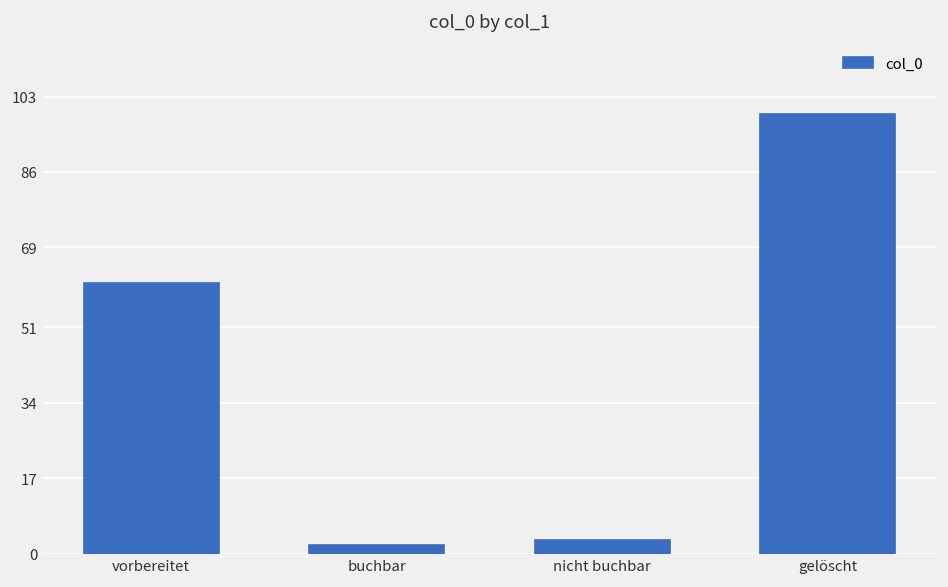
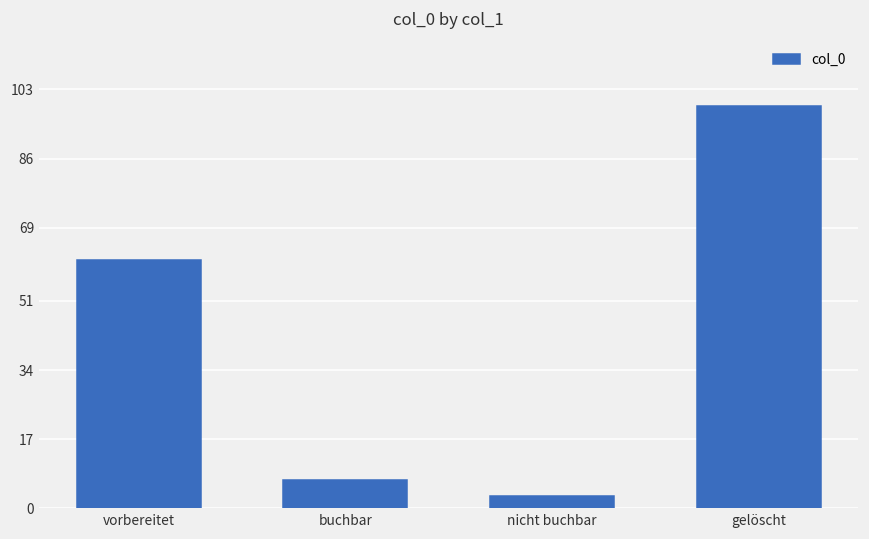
  {
    "vorbereitet": 61,
-   "buchbar": 2,
+   "buchbar": 7,
    "nicht buchbar": 3,
    "gelöscht": 99
  }
